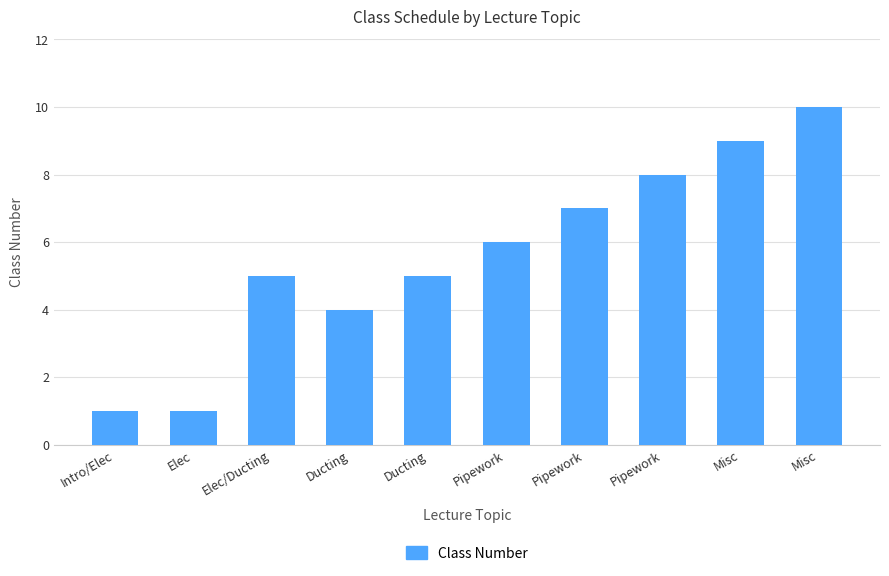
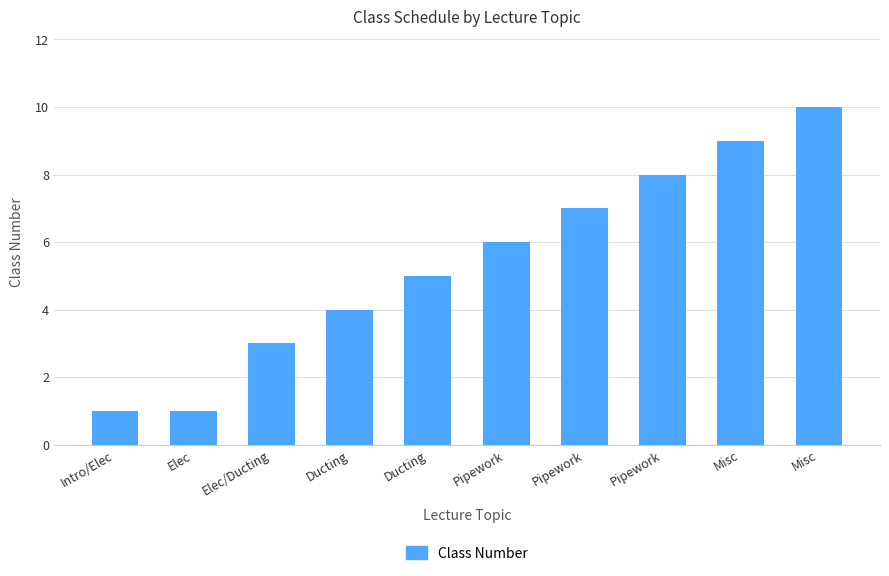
  {
    "Intro/Elec": 1,
    "Elec": 1,
-   "Elec/Ducting": 5
+   "Elec/Ducting": 3
  }
